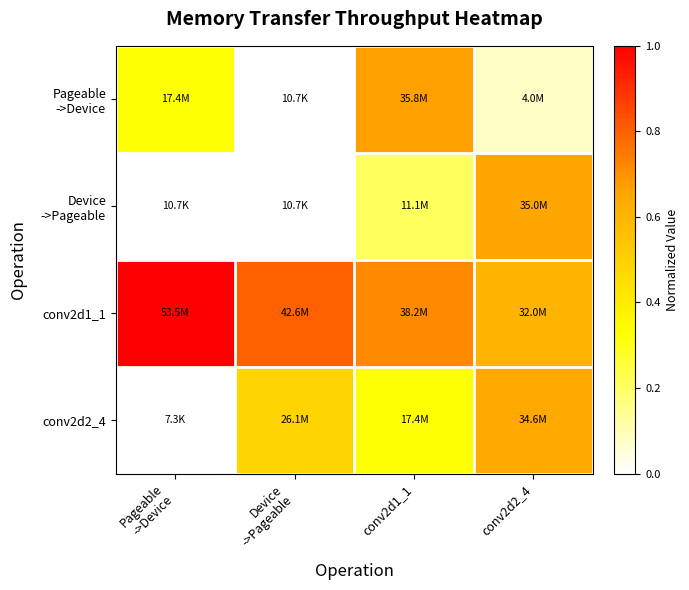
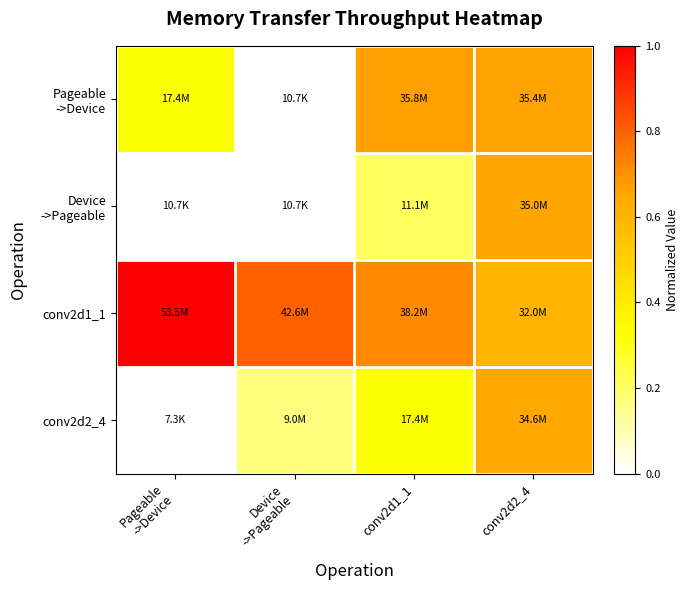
  {
    "Pageable ->Device": {
      "Pageable ->Device": "17.4M",
      "Device ->Pageable": "10.7K",
      "conv2d1_1": "35.8M",
-     "conv2d2_4": "4.0M"
+     "conv2d2_4": "35.4M"
    },
    "Device ->Pageable": {
      "Pageable ->Device": "10.7K",
      "Device ->Pageable": "10.7K",
      "conv2d1_1": "11.1M",
      "conv2d2_4": "35.0M"
    },
    "conv2d1_1": {
      "Pageable ->Device": "53.5M",
      "Device ->Pageable": "42.6M",
      "conv2d1_1": "38.2M",
      "conv2d2_4": "32.0M"
    },
    "conv2d2_4": {
      "Pageable ->Device": "7.3K",
-     "Device ->Pageable": "26.1M",
+     "Device ->Pageable": "9.0M",
      "conv2d1_1": "17.4M",
      "conv2d2_4": "34.6M"
    }
  }
